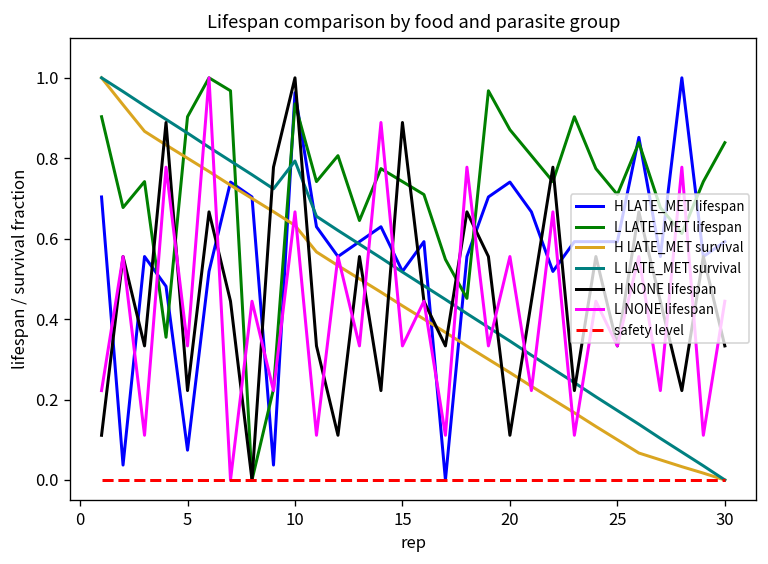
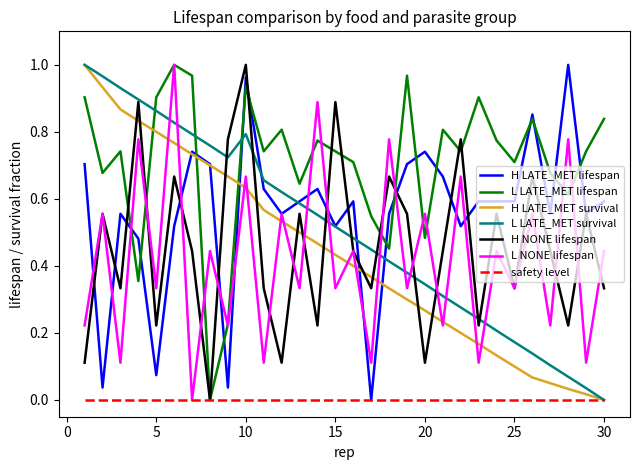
  {
    "H LATE_MET lifespan": {
      "5": 0.07,
      "10": 0.96,
      "20": 0.74
    },
    "L LATE_MET lifespan": {
      "5": 0.90,
      "10": 0.94,
      "15": 0.74,
-     "20": 0.87,
+     "20": 0.48,
      "25": 0.71,
      "30": 0.84
    },
    "H LATE_MET survival": {
      "5": 0.80,
      "10": 0.63,
      "15": 0.43,
      "20": 0.27,
      "25": 0.10
    },
    "L LATE_MET survival": {
      "5": 0.86,
      "10": 0.79,
      "20": 0.35,
      "25": 0.17
    },
    "H NONE lifespan": {
      "5": 0.22,
      "10": 1.00,
      "15": 0.89,
      "20": 0.11,
      "30": 0.33
    },
    "L NONE lifespan": {
      "5": 0.33,
      "10": 0.67,
      "15": 0.33,
      "20": 0.56
    },
    "safety level": {
      "5": 0.00,
      "10": 0.00,
      "15": 0.00,
      "20": 0.00,
      "25": 0.00
    }
  }
